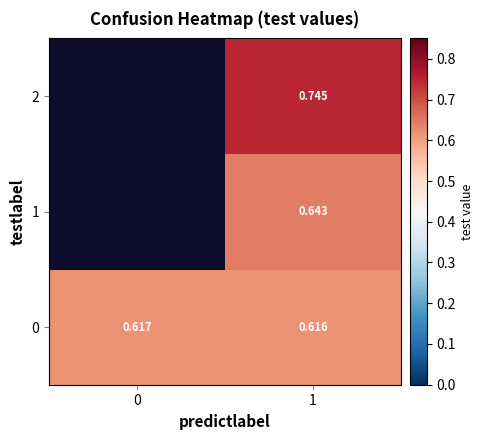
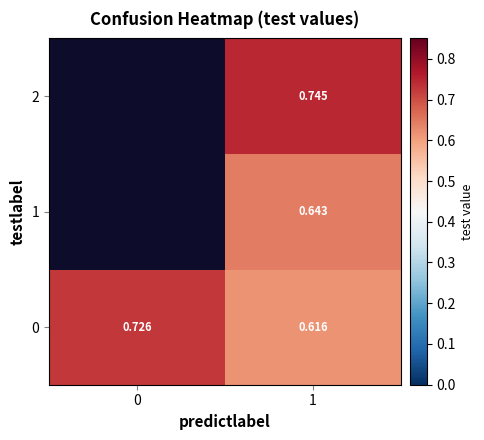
  {
    "2": {
      "1": 0.745
    },
    "1": {
      "1": 0.643
    },
    "0": {
-     "0": 0.617,
+     "0": 0.726,
      "1": 0.616
    }
  }
